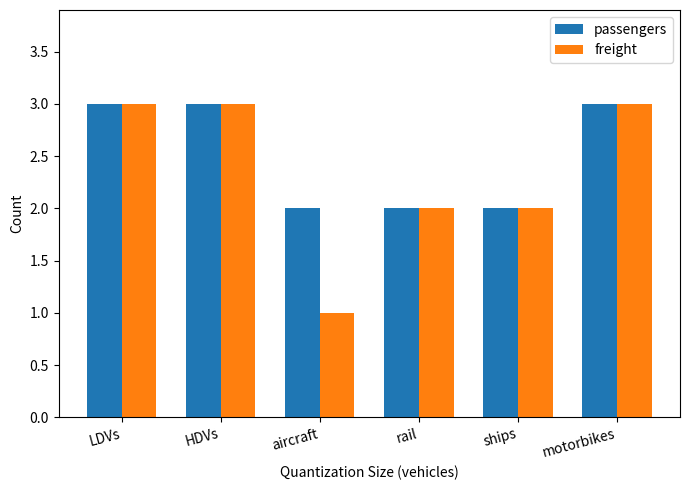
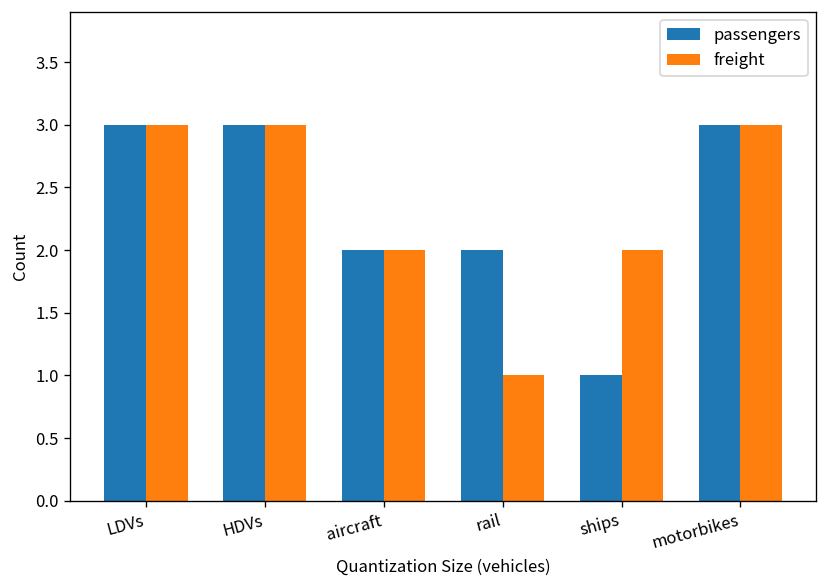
  {
    "passengers": {
      "LDVs": 3,
      "HDVs": 3,
      "aircraft": 2,
      "rail": 2,
-     "ships": 2,
+     "ships": 1,
      "motorbikes": 3
    },
    "freight": {
      "LDVs": 3,
      "HDVs": 3,
-     "aircraft": 1,
-     "rail": 2,
+     "aircraft": 2,
+     "rail": 1,
      "ships": 2,
      "motorbikes": 3
    }
  }
